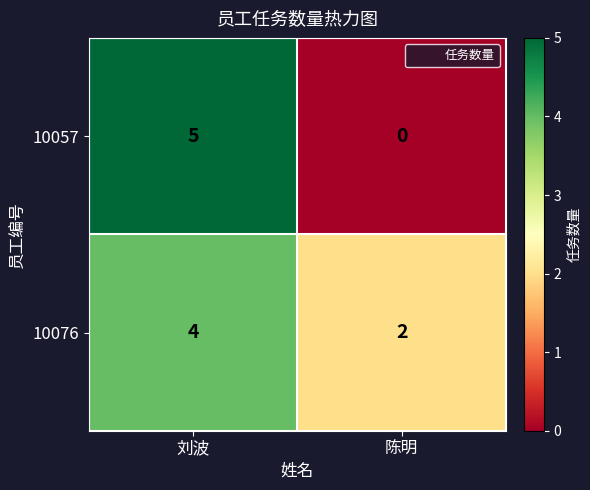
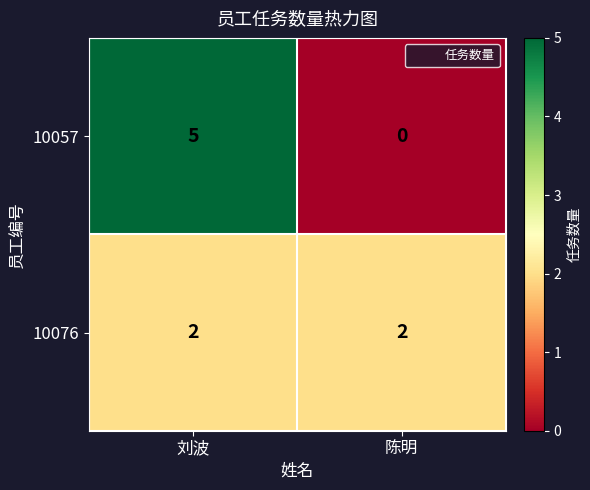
  {
    "10057": {
      "刘波": 5,
      "陈明": 0
    },
    "10076": {
-     "刘波": 4,
+     "刘波": 2,
      "陈明": 2
    }
  }
